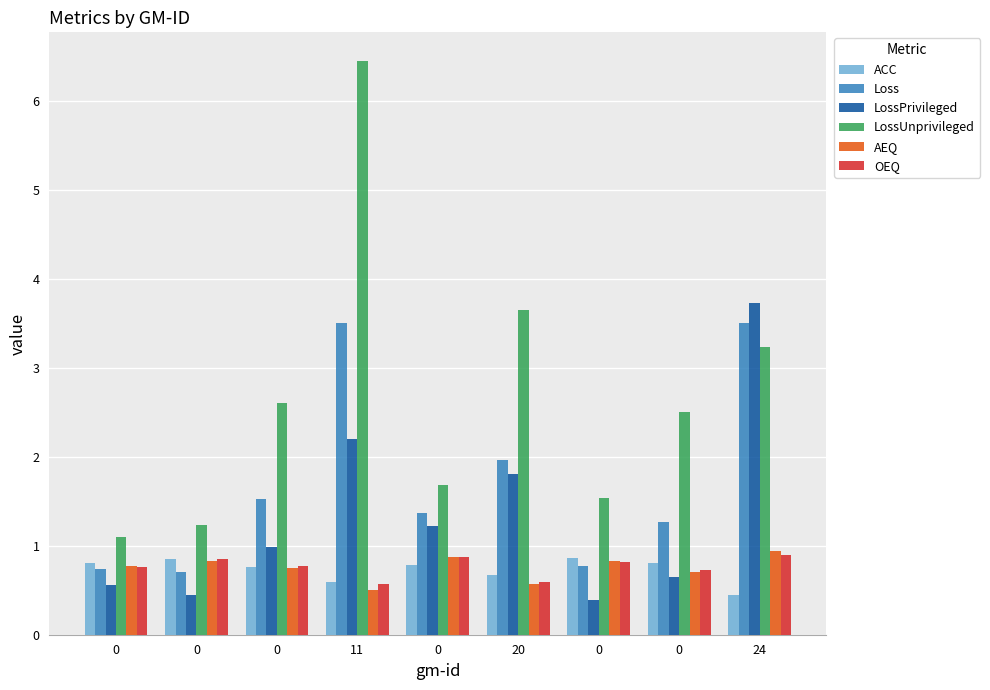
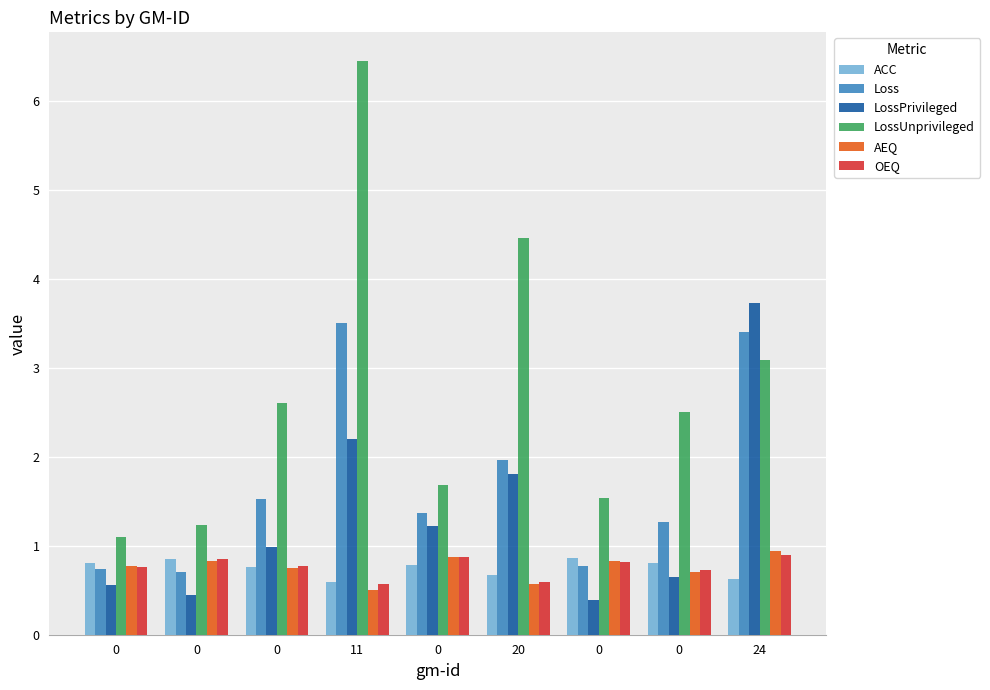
  {
    "ACC": {
      "11": 0.6,
      "20": 0.7,
-     "24": 0.4
+     "24": 0.6
    },
    "Loss": {
      "11": 3.5,
      "20": 2.0,
-     "24": 3.5
+     "24": 3.4
    },
    "LossPrivileged": {
      "11": 2.2,
      "20": 1.8,
      "24": 3.7
    },
    "LossUnprivileged": {
      "11": 6.4,
-     "20": 3.7,
-     "24": 3.2
+     "20": 4.5,
+     "24": 3.1
    }
  }
